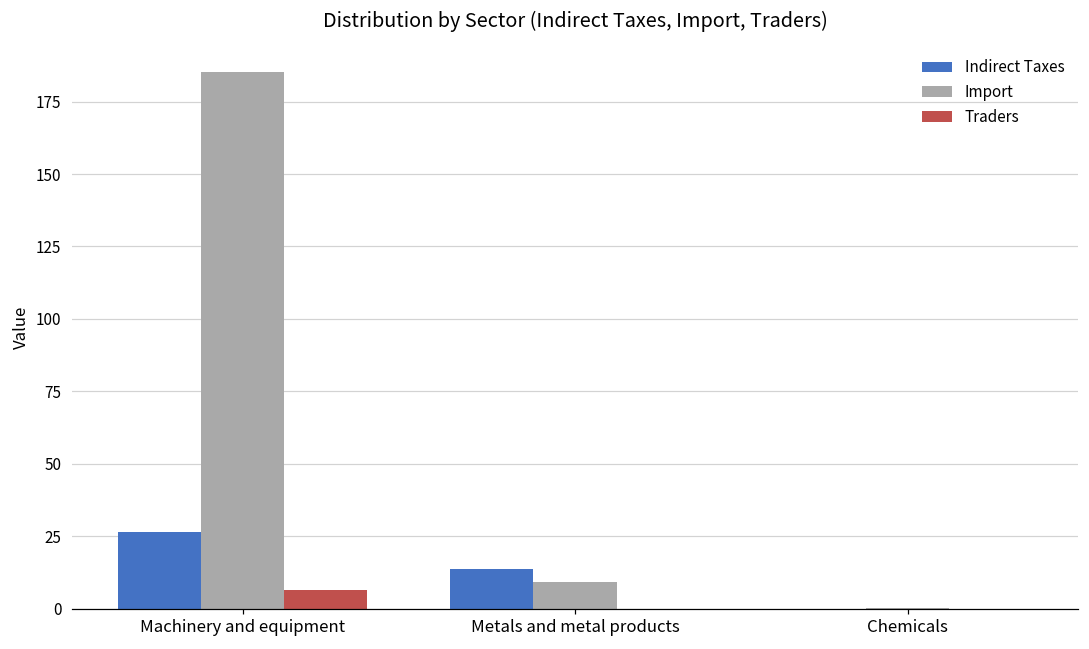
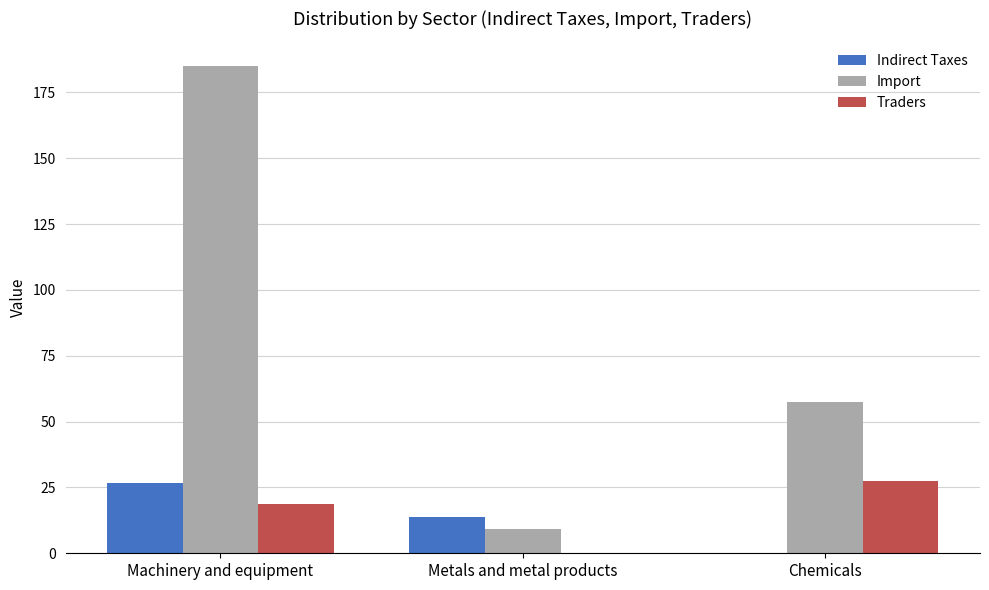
  {
    "Indirect Taxes": {
      "Machinery and equipment": 27,
      "Metals and metal products": 14
    },
    "Import": {
      "Machinery and equipment": 185,
      "Metals and metal products": 9,
-     "Chemicals": 0
+     "Chemicals": 58
    },
    "Traders": {
-     "Machinery and equipment": 6,
-     "Chemicals": 0
+     "Machinery and equipment": 19,
+     "Chemicals": 27
    }
  }
